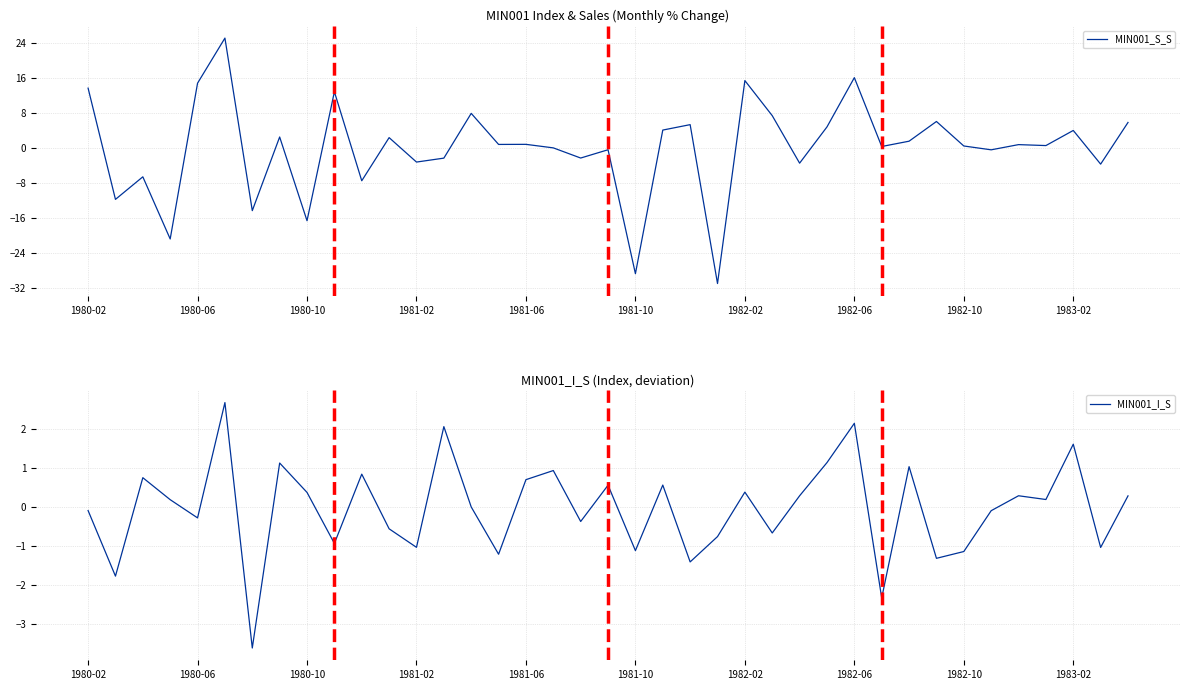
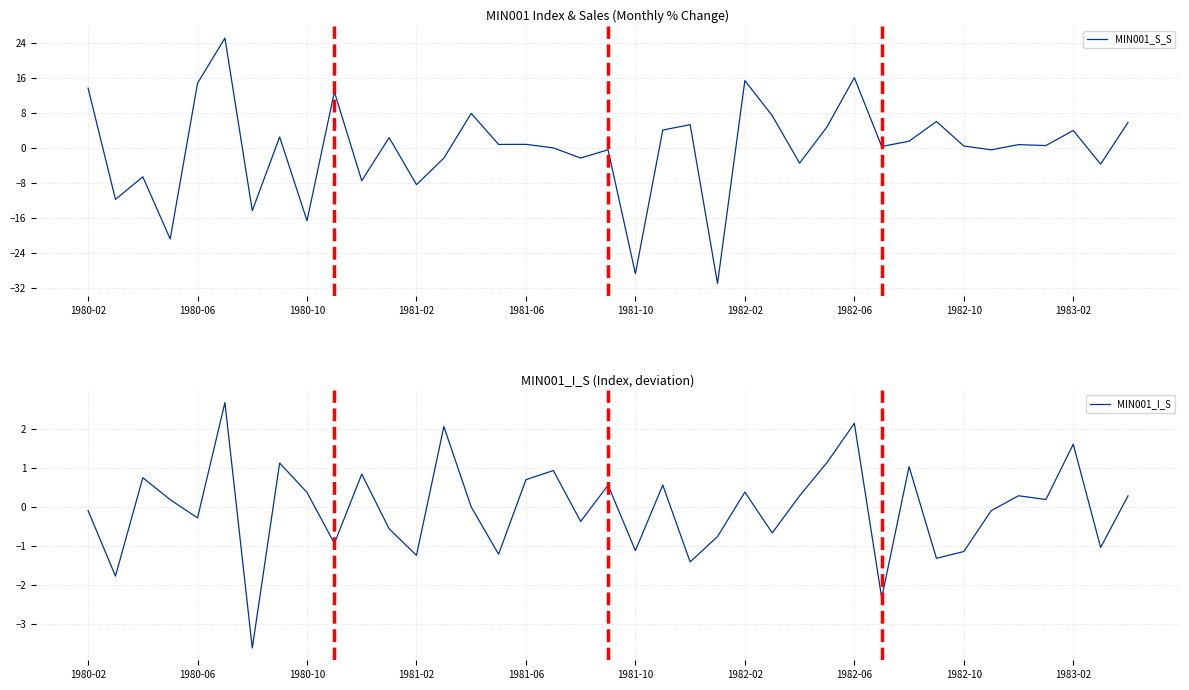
  {
    "MIN001 Index & Sales (Monthly % Change)": {
      "1980-02": 14,
      "1980-06": 15,
      "1980-10": -17,
-     "1981-02": -3,
+     "1981-02": -8,
      "1981-06": 1,
      "1981-10": -29,
      "1982-02": 15,
      "1982-06": 16,
      "1982-10": 0,
      "1983-02": 4
    },
    "MIN001_I_S (Index, deviation)": {
      "1980-02": -0.1,
      "1980-06": -0.3,
      "1980-10": 0.4,
-     "1981-02": -1.0,
+     "1981-02": -1.2,
      "1981-06": 0.7,
      "1981-10": -1.1,
      "1982-02": 0.4,
      "1982-06": 2.1,
      "1982-10": -1.1,
      "1983-02": 1.6
    }
  }
